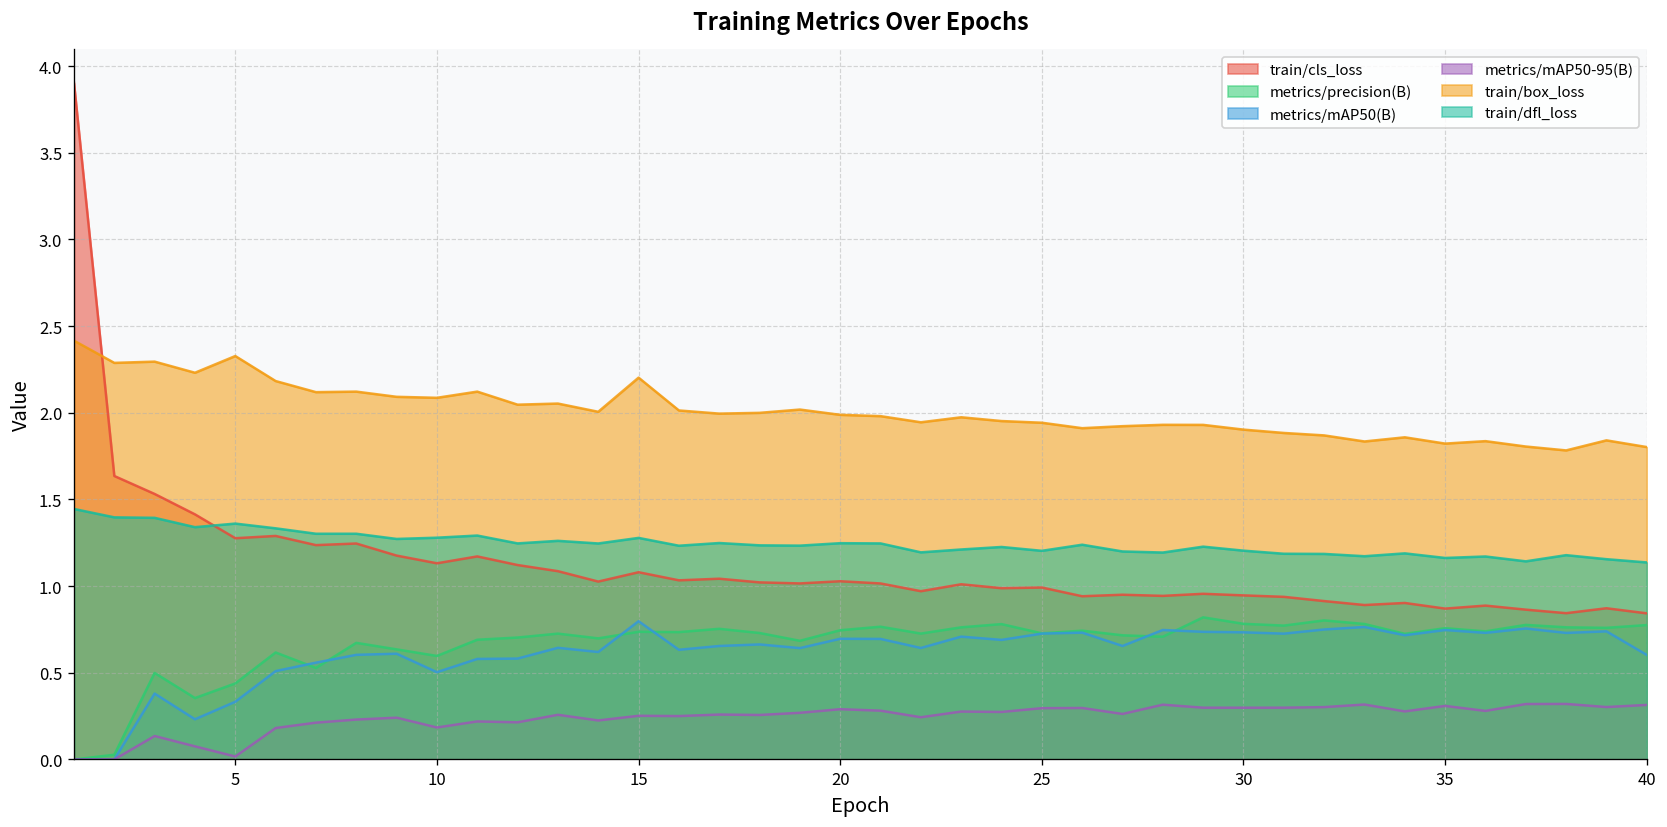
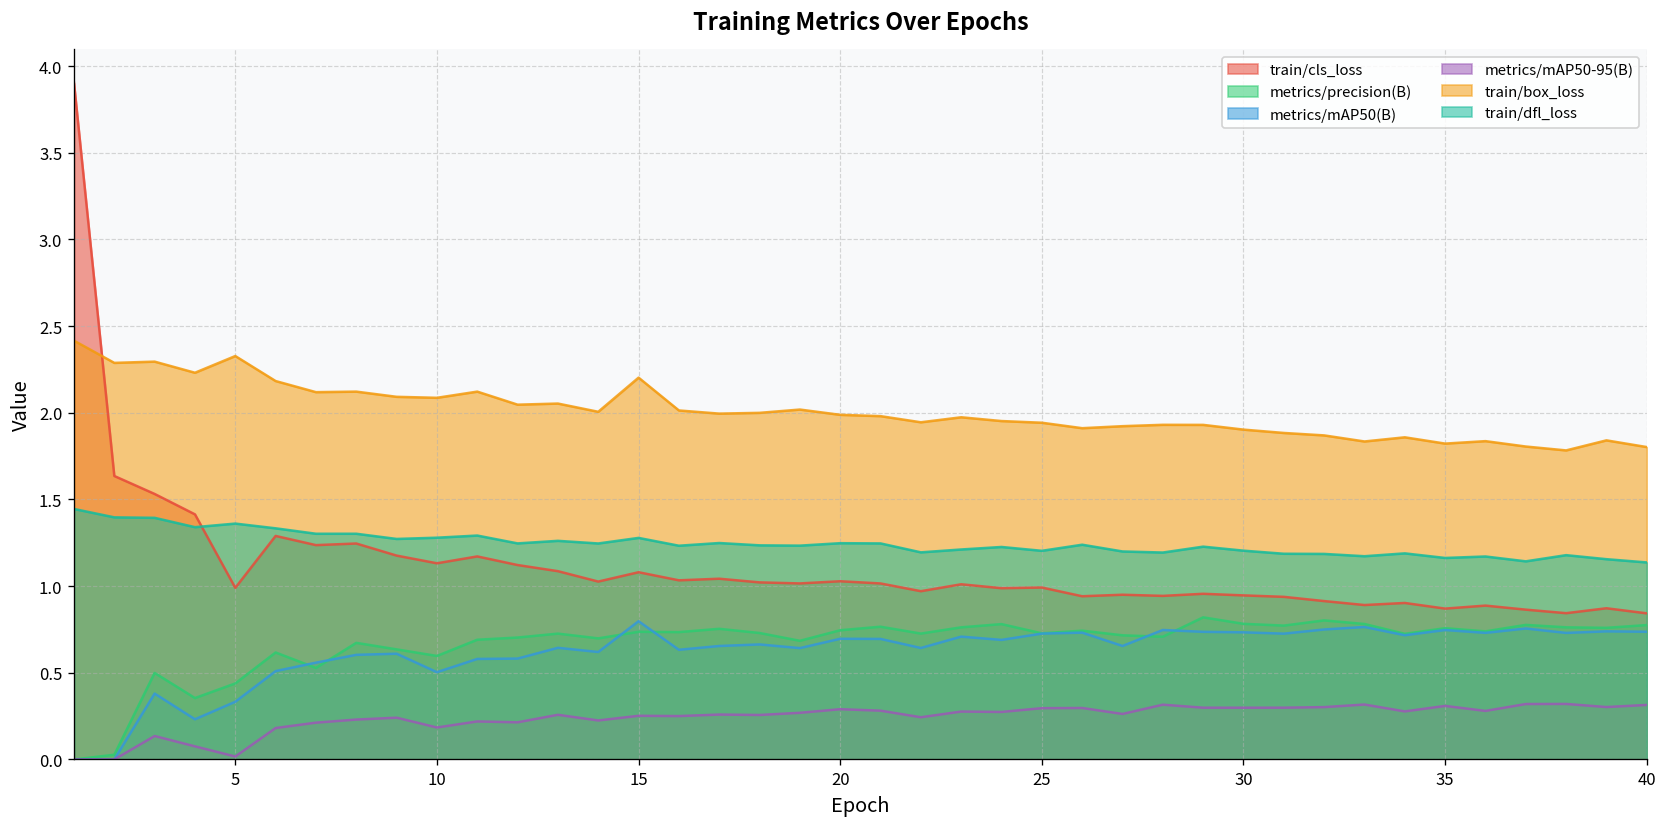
  {
    "train/cls_loss": {
-     "5": 1.28,
+     "5": 0.99,
      "10": 1.13,
      "15": 1.08,
      "20": 1.03,
      "25": 0.99,
      "30": 0.95,
      "35": 0.87,
      "40": 0.84
    },
    "metrics/mAP50(B)": {
      "5": 0.33,
      "10": 0.50,
      "15": 0.80,
      "20": 0.70,
      "30": 0.73,
-     "40": 0.60
+     "40": 0.74
    },
    "metrics/mAP50-95(B)": {
      "5": 0.02,
      "10": 0.18,
      "15": 0.25,
      "20": 0.29,
      "25": 0.30,
      "30": 0.30,
      "35": 0.31,
      "40": 0.31
    },
    "train/box_loss": {
      "5": 2.33,
      "10": 2.09,
      "15": 2.20,
      "20": 1.99,
      "25": 1.94,
      "30": 1.90,
      "35": 1.82,
      "40": 1.80
    }
  }
